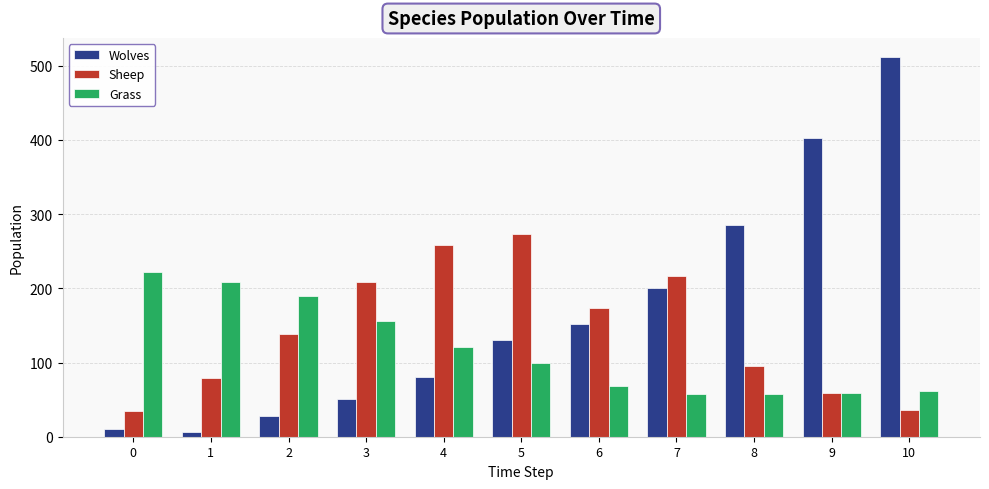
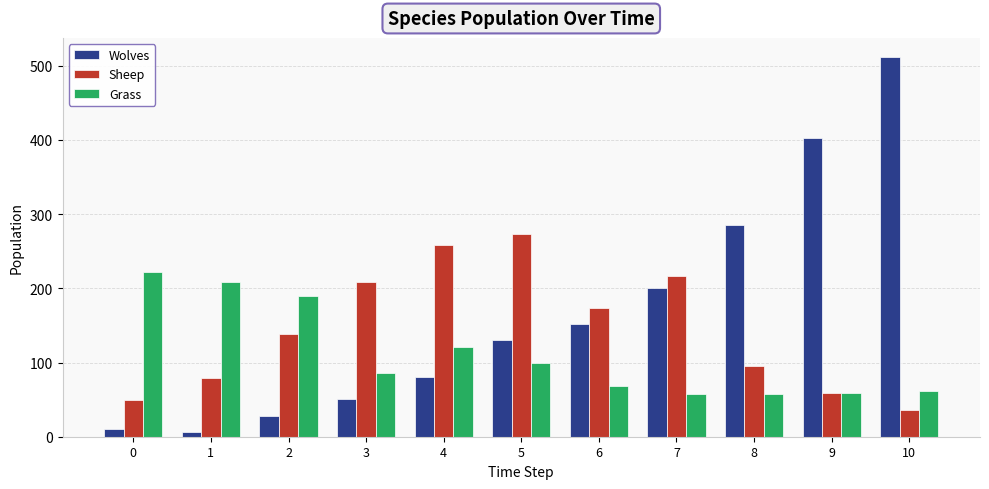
  {
    "Wolves": {
      "0": 10,
      "1": 10,
      "2": 30,
      "3": 50,
      "4": 80,
      "5": 130,
      "6": 150,
      "7": 200,
      "8": 290,
      "9": 400,
      "10": 510
    },
    "Sheep": {
-     "0": 40,
+     "0": 50,
      "1": 80,
      "2": 140,
      "3": 210,
      "4": 260,
      "5": 270,
      "6": 170,
      "7": 220,
      "8": 100,
      "9": 60,
      "10": 40
    },
    "Grass": {
      "0": 220,
      "1": 210,
      "2": 190,
-     "3": 160,
+     "3": 90,
      "4": 120,
      "5": 100,
      "6": 70,
      "7": 60,
      "8": 60,
      "9": 60,
      "10": 60
    }
  }
